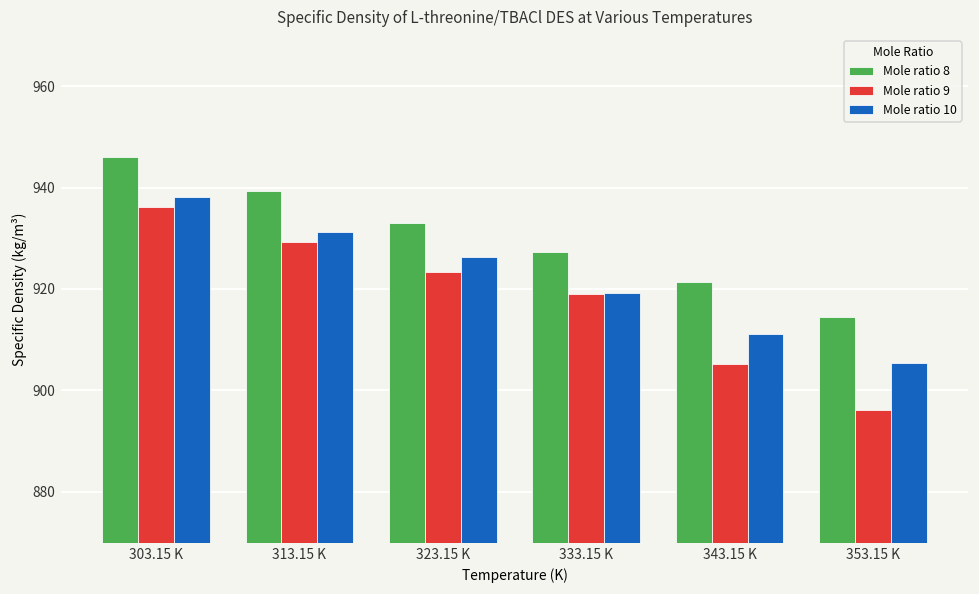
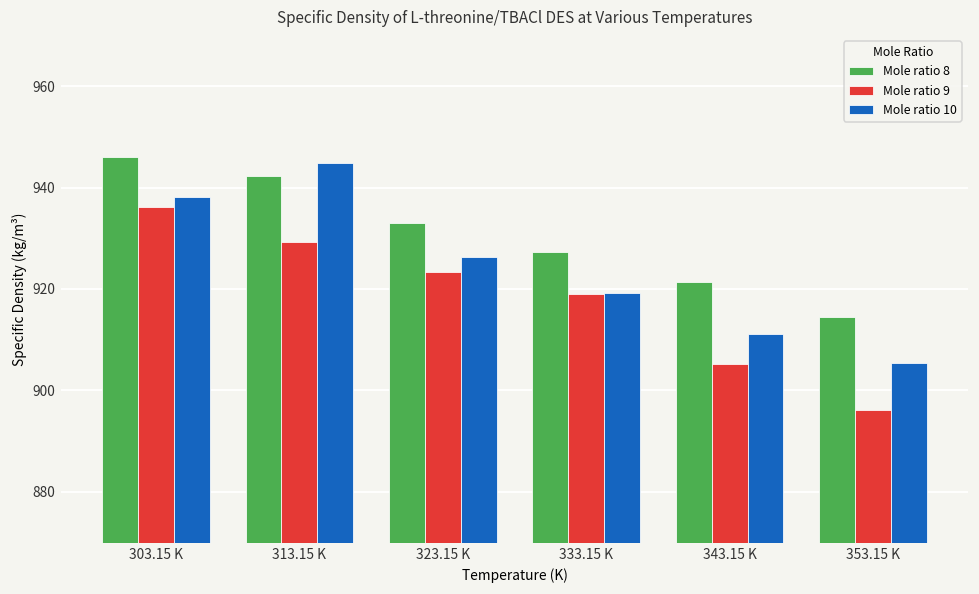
  {
    "Mole ratio 8": {
      "303.15 K": 946,
-     "313.15 K": 939,
+     "313.15 K": 942,
      "323.15 K": 933,
      "333.15 K": 927,
      "343.15 K": 921,
      "353.15 K": 914
    },
    "Mole ratio 9": {
      "303.15 K": 936,
      "313.15 K": 929,
      "323.15 K": 923,
      "333.15 K": 919,
      "343.15 K": 905,
      "353.15 K": 896
    },
    "Mole ratio 10": {
      "303.15 K": 938,
-     "313.15 K": 931,
+     "313.15 K": 945,
      "323.15 K": 926,
      "333.15 K": 919,
      "343.15 K": 911,
      "353.15 K": 905
    }
  }
